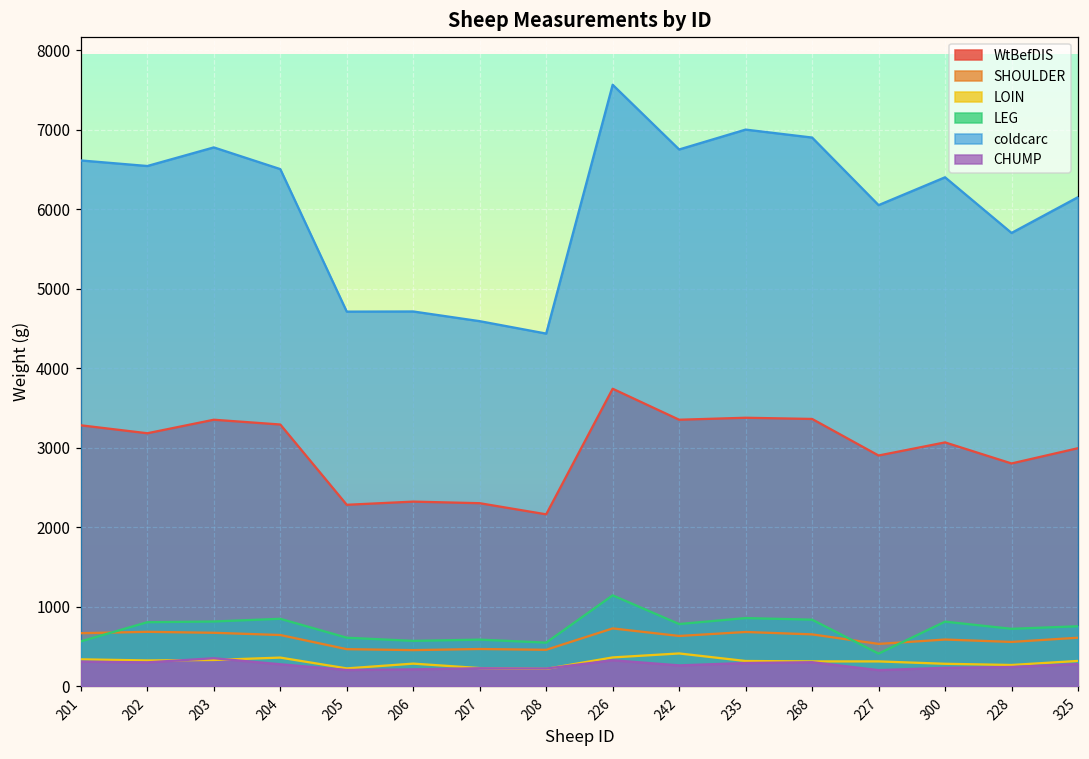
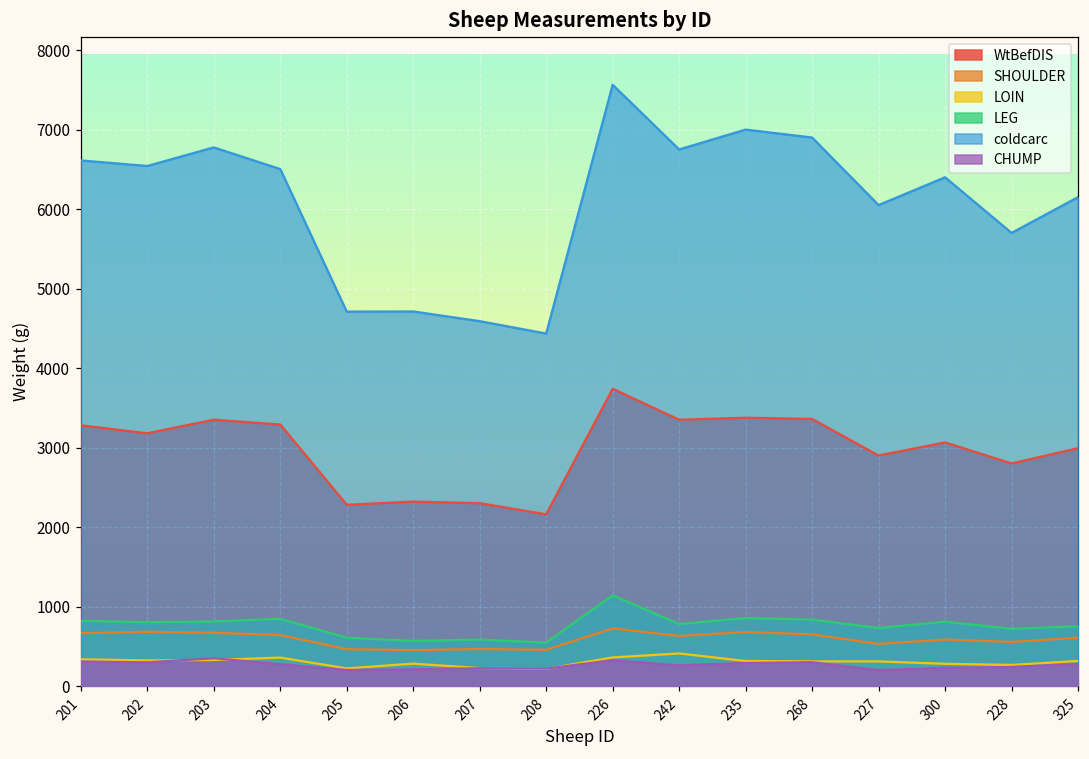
  {
    "LOIN": {
      "204": 400,
      "206": 300,
      "242": 400,
      "227": 300,
      "300": 300,
      "325": 300
    },
    "LEG": {
-     "201": 600,
+     "201": 800,
      "202": 800,
      "203": 800,
      "204": 800,
      "205": 600,
      "206": 600,
      "207": 600,
      "208": 500,
      "226": 1100,
      "242": 800,
      "235": 900,
      "268": 800,
-     "227": 400,
+     "227": 700,
      "300": 800,
      "228": 700,
      "325": 800
    },
    "coldcarc": {
      "201": 6600,
      "202": 6500,
      "203": 6800,
      "204": 6500,
      "205": 4700,
      "206": 4700,
      "207": 4600,
      "208": 4400,
      "226": 7600,
      "242": 6800,
      "235": 7000,
      "268": 6900,
      "227": 6100,
      "300": 6400,
      "228": 5700,
      "325": 6200
    },
    "CHUMP": {
      "204": 300,
      "206": 200,
      "242": 300,
      "227": 200,
      "300": 200,
      "325": 300
    }
  }
